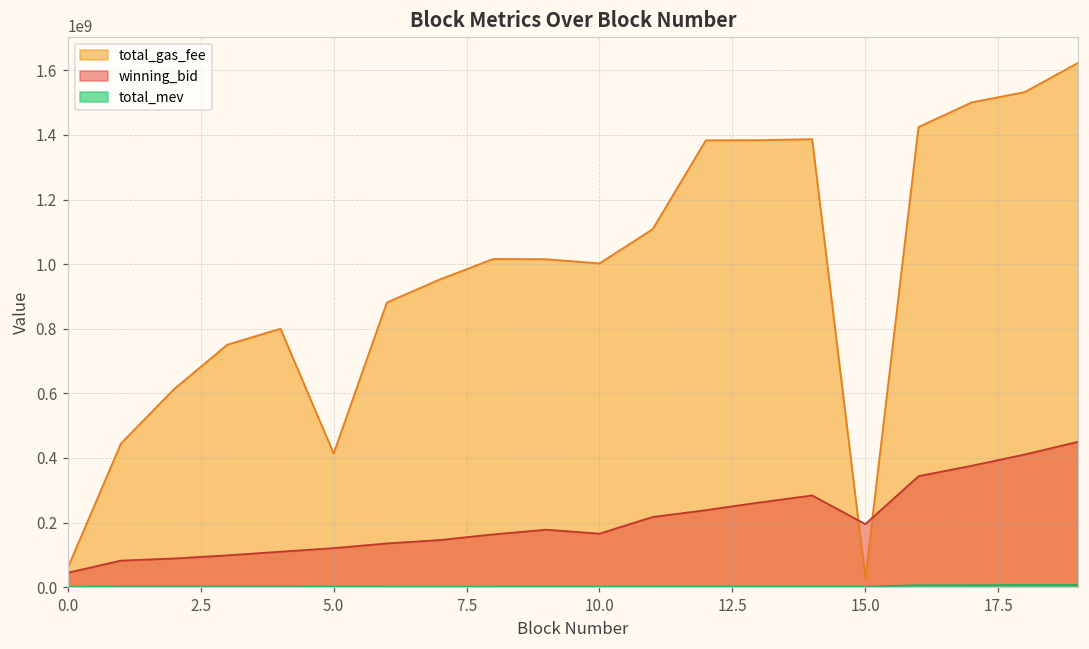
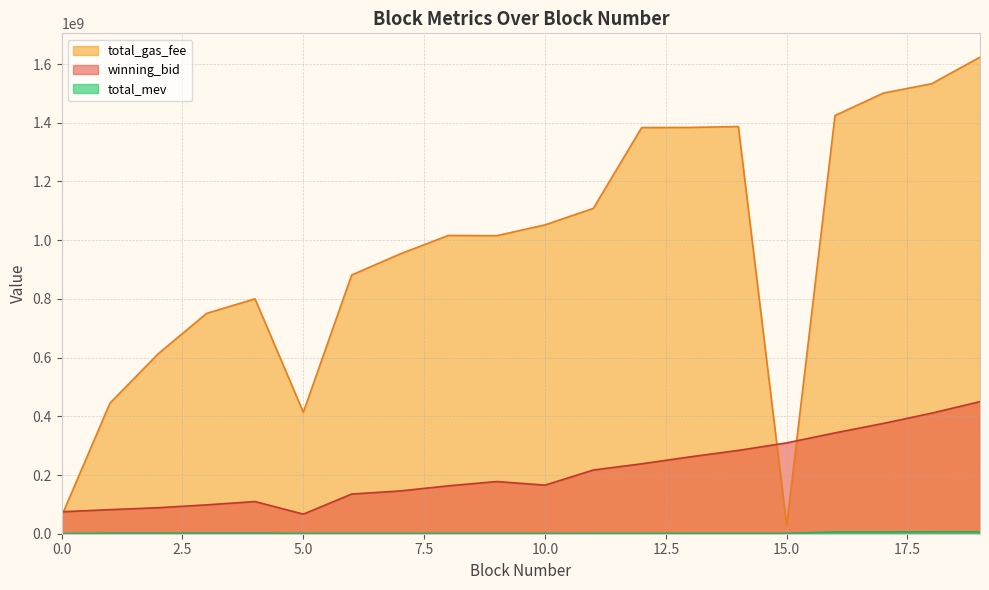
  {
    "total_gas_fee": {
      "0.0": 60000000,
      "5.0": 410000000,
-     "10.0": 1000000000,
+     "10.0": 1050000000,
      "15.0": 30000000
    },
    "winning_bid": {
-     "0.0": 40000000,
-     "5.0": 120000000,
+     "0.0": 70000000,
+     "5.0": 70000000,
      "10.0": 170000000,
-     "15.0": 190000000
+     "15.0": 310000000
    },
    "total_mev": {
      "0.0": 0,
      "5.0": 0,
      "10.0": 0,
      "15.0": 0
    }
  }
